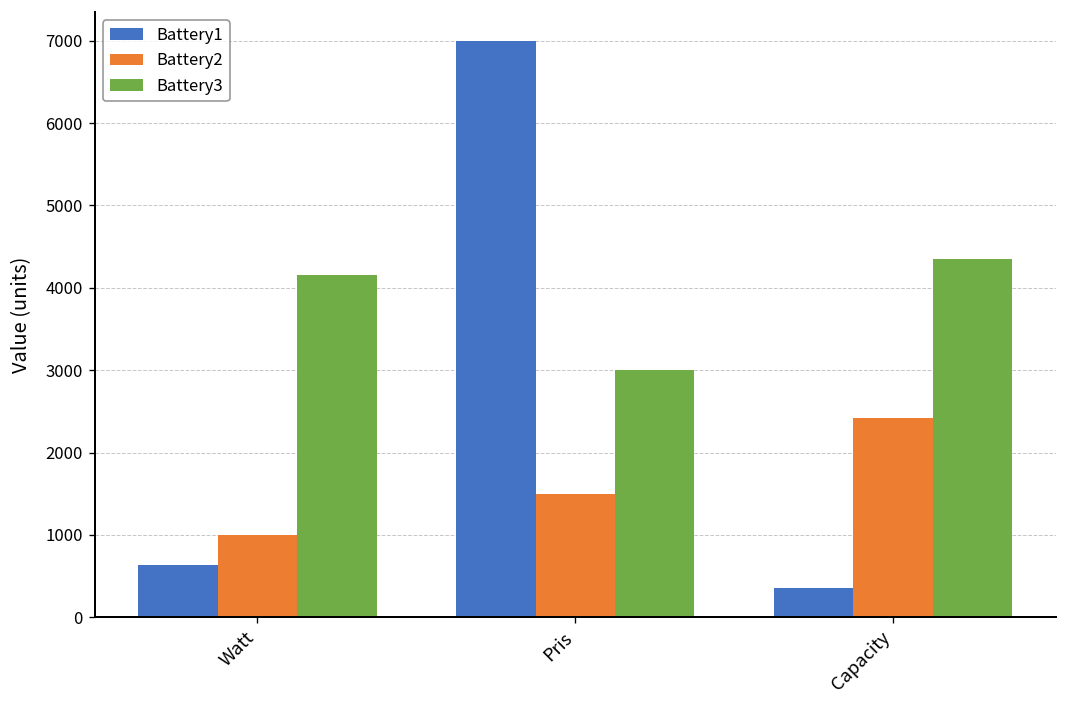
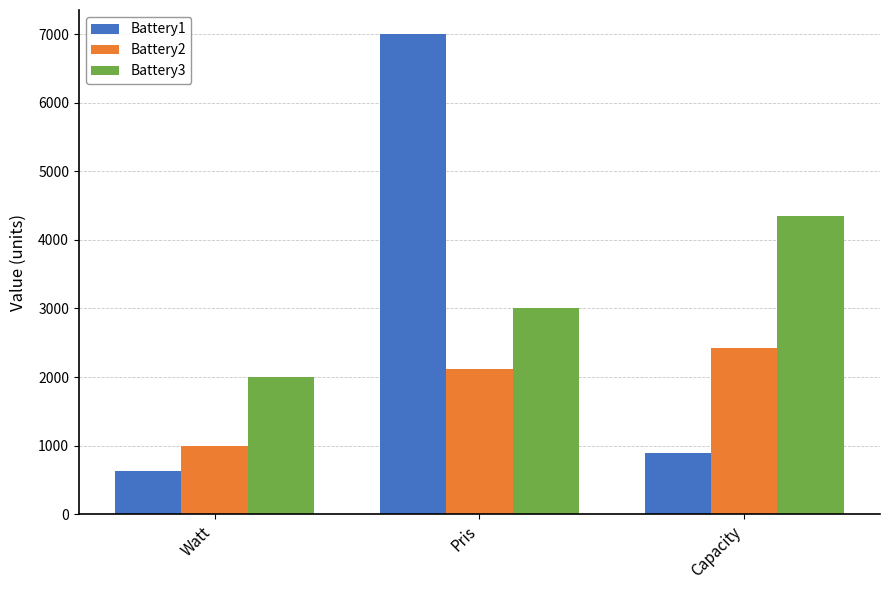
  {
    "Battery1": {
      "Watt": 600,
      "Pris": 7000,
-     "Capacity": 400
+     "Capacity": 900
    },
    "Battery2": {
      "Watt": 1000,
-     "Pris": 1500,
+     "Pris": 2100,
      "Capacity": 2400
    },
    "Battery3": {
-     "Watt": 4200,
+     "Watt": 2000,
      "Pris": 3000,
      "Capacity": 4300
    }
  }
